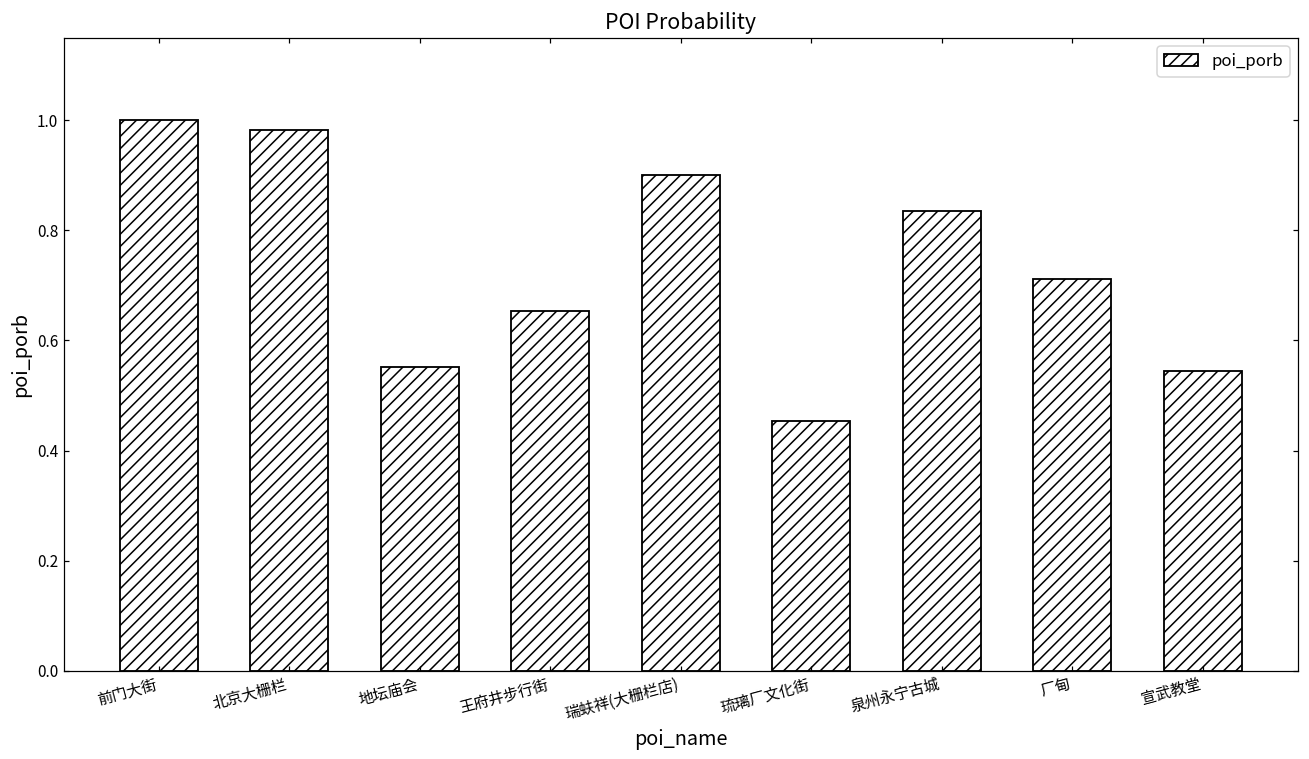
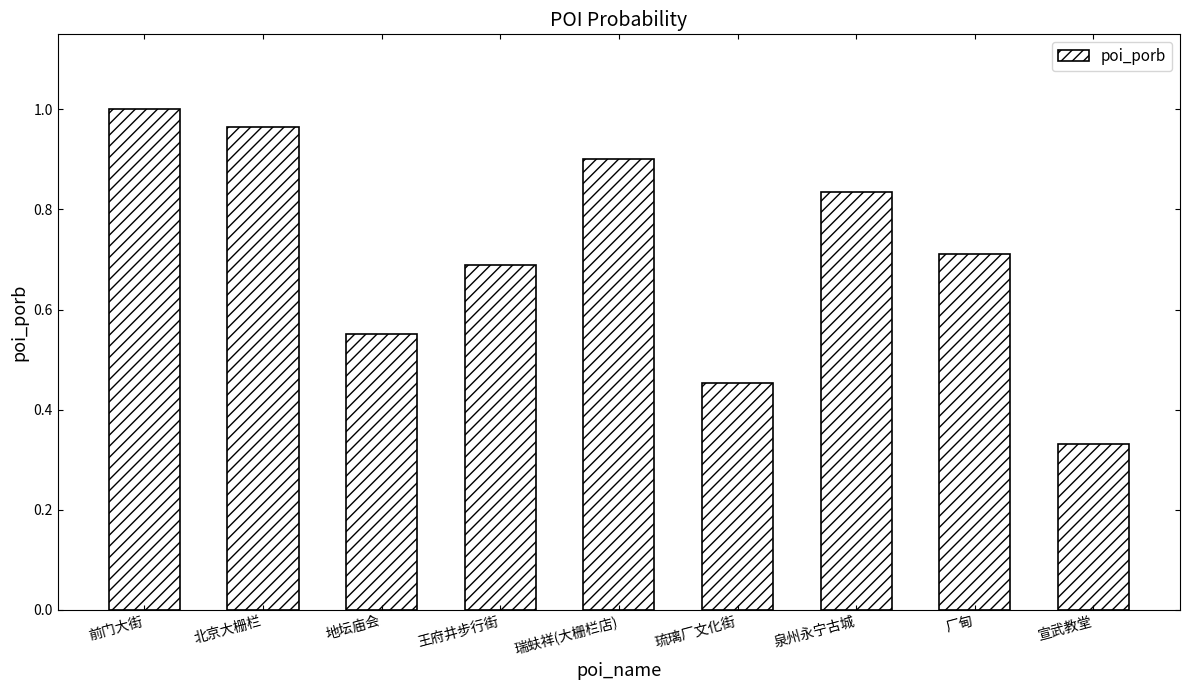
  {
    "前门大街": 1.00,
-   "北京大栅栏": 0.98,
+   "北京大栅栏": 0.96,
    "地坛庙会": 0.55,
-   "王府井步行街": 0.65,
+   "王府井步行街": 0.69,
    "瑞蚨祥(大栅栏店)": 0.90,
    "琉璃厂文化街": 0.45,
    "泉州永宁古城": 0.83,
    "厂甸": 0.71,
-   "宣武教堂": 0.54
+   "宣武教堂": 0.33
  }
